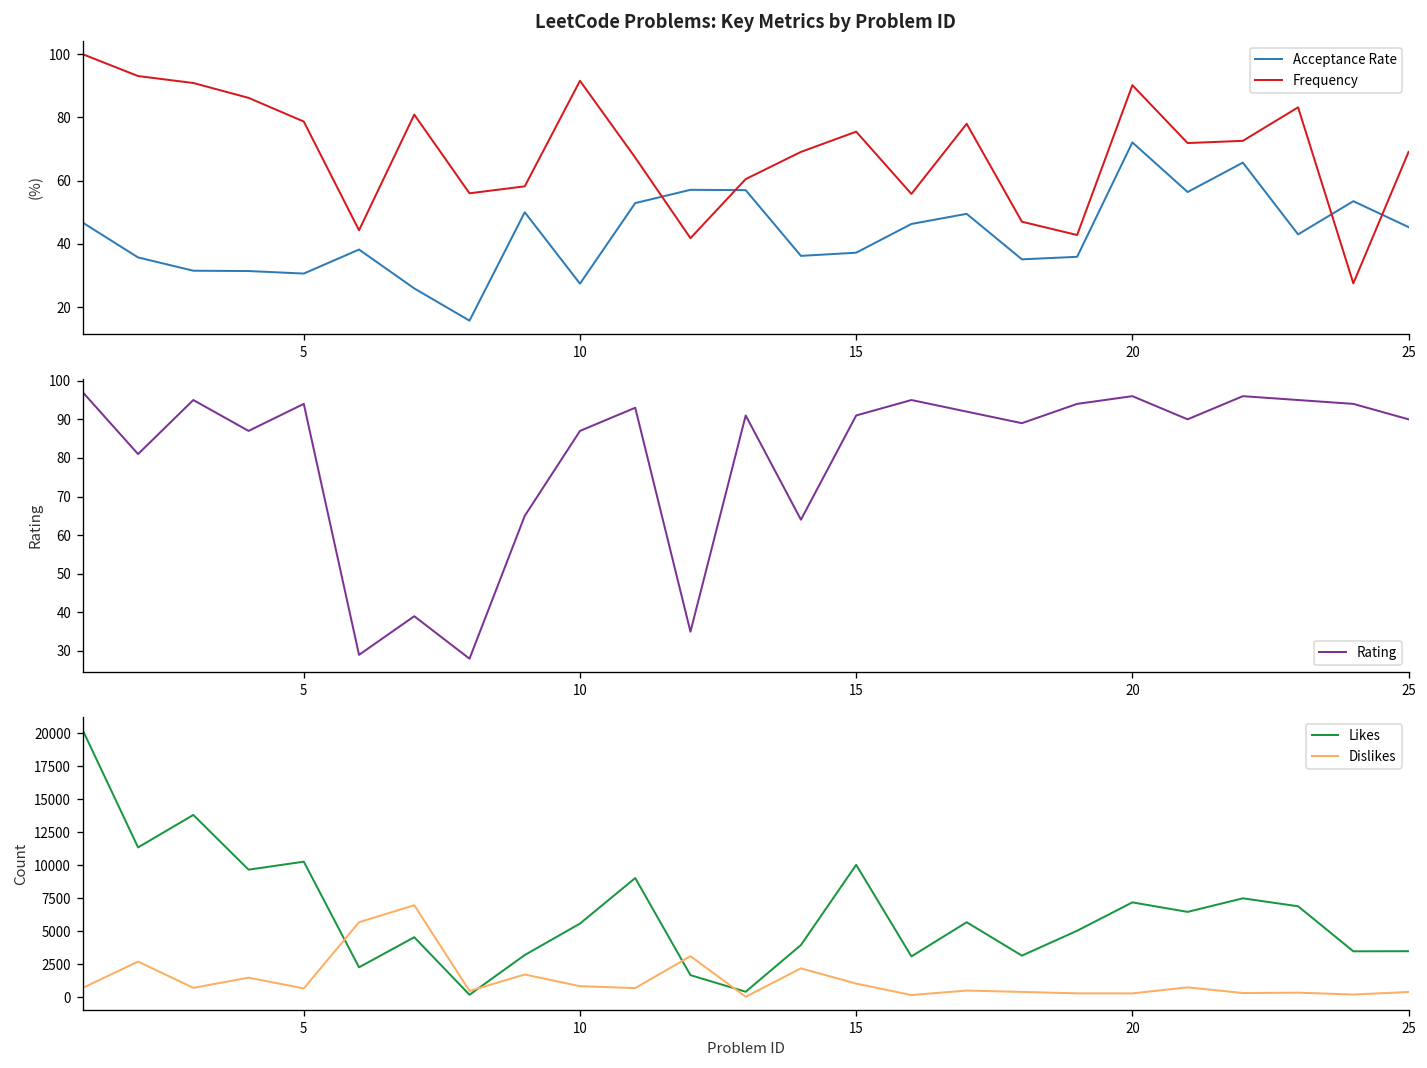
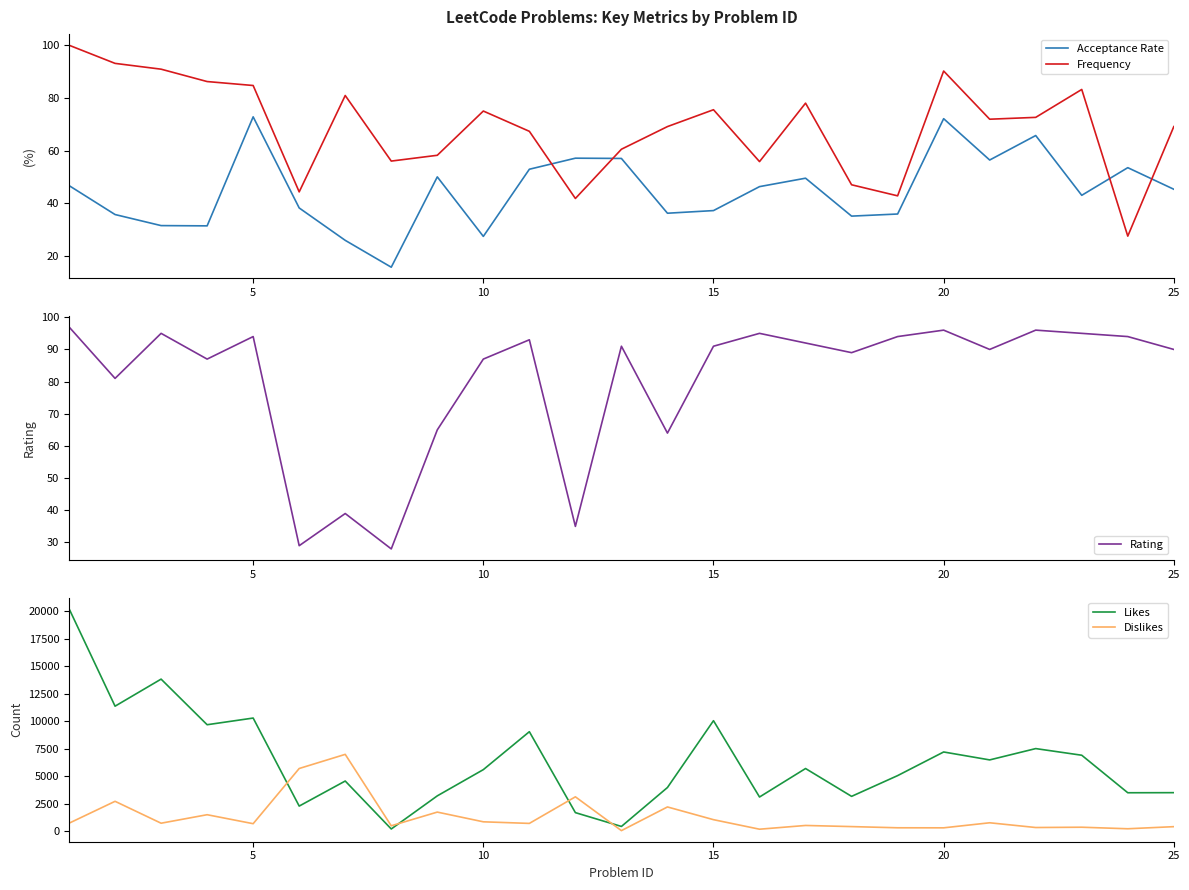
  {
    "LeetCode Problems: Key Metrics by Problem ID": {
      "Acceptance Rate": {
-       "5": 31,
+       "5": 73,
        "10": 27,
        "15": 37,
        "20": 72,
        "25": 45
      },
      "Frequency": {
-       "5": 79,
-       "10": 92,
+       "5": 85,
+       "10": 75,
        "15": 76,
        "20": 90,
        "25": 69
      }
    }
  }
